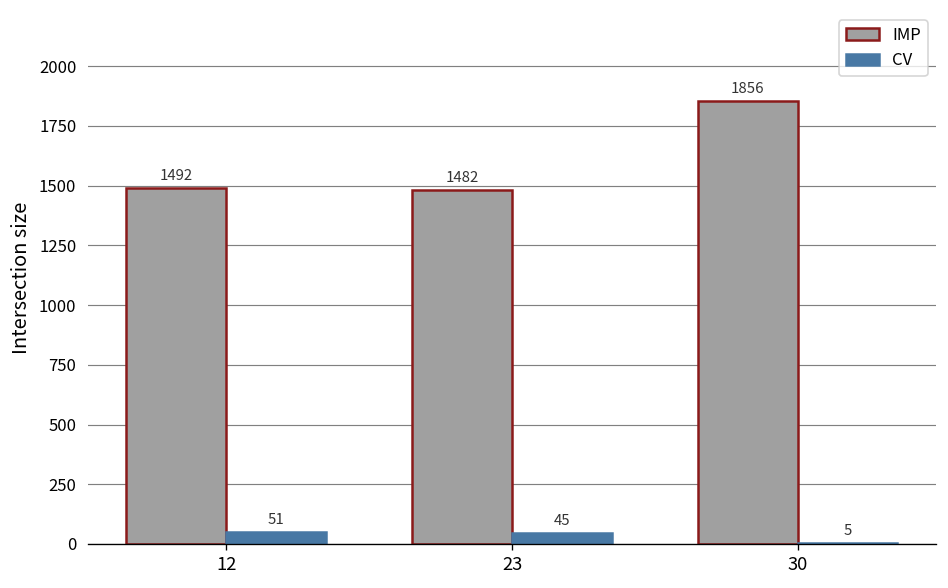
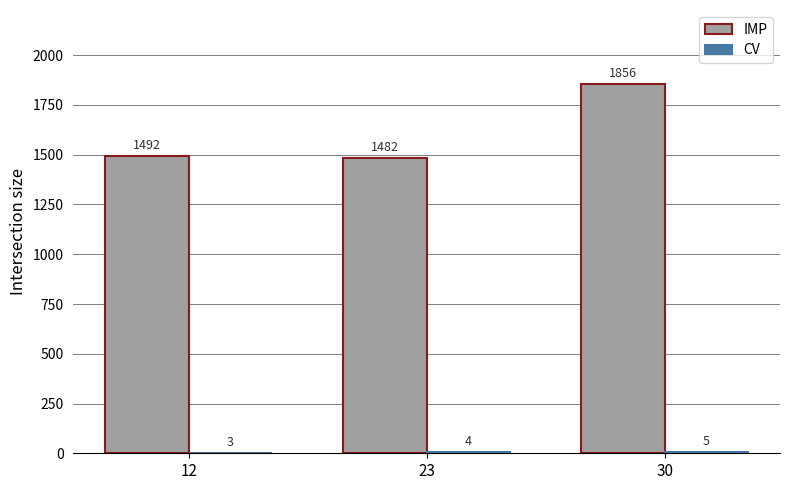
  {
    "IMP": {
      "12": 1492,
      "23": 1482,
      "30": 1856
    },
    "CV": {
-     "12": 51,
-     "23": 45,
+     "12": 3,
+     "23": 4,
      "30": 5
    }
  }
